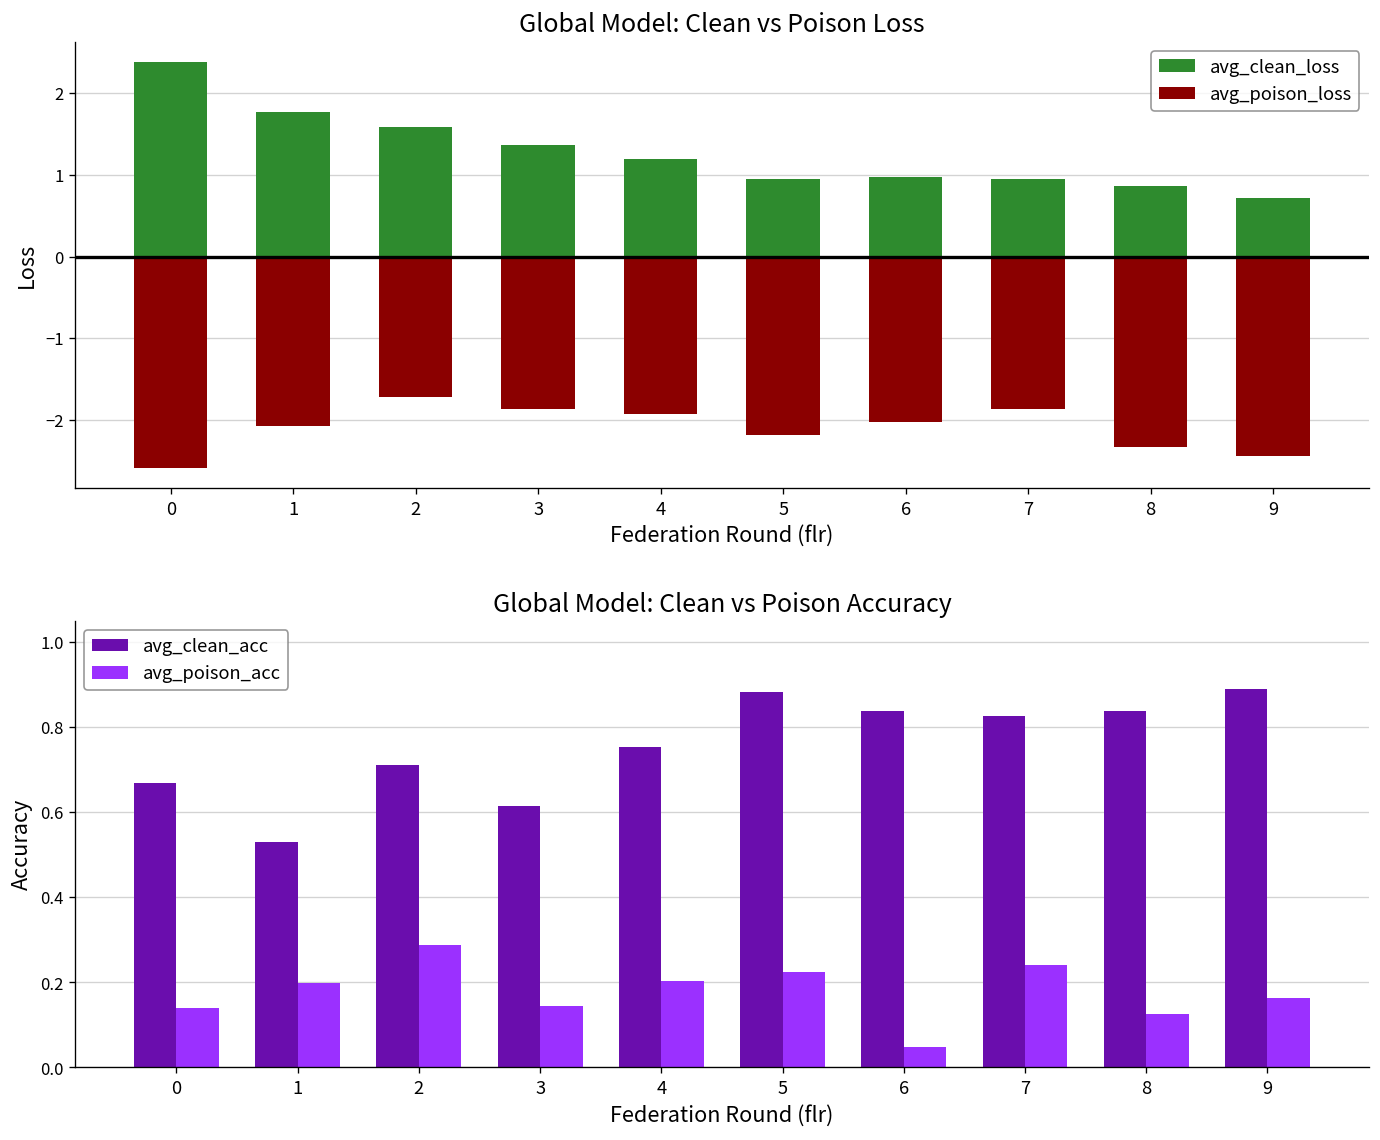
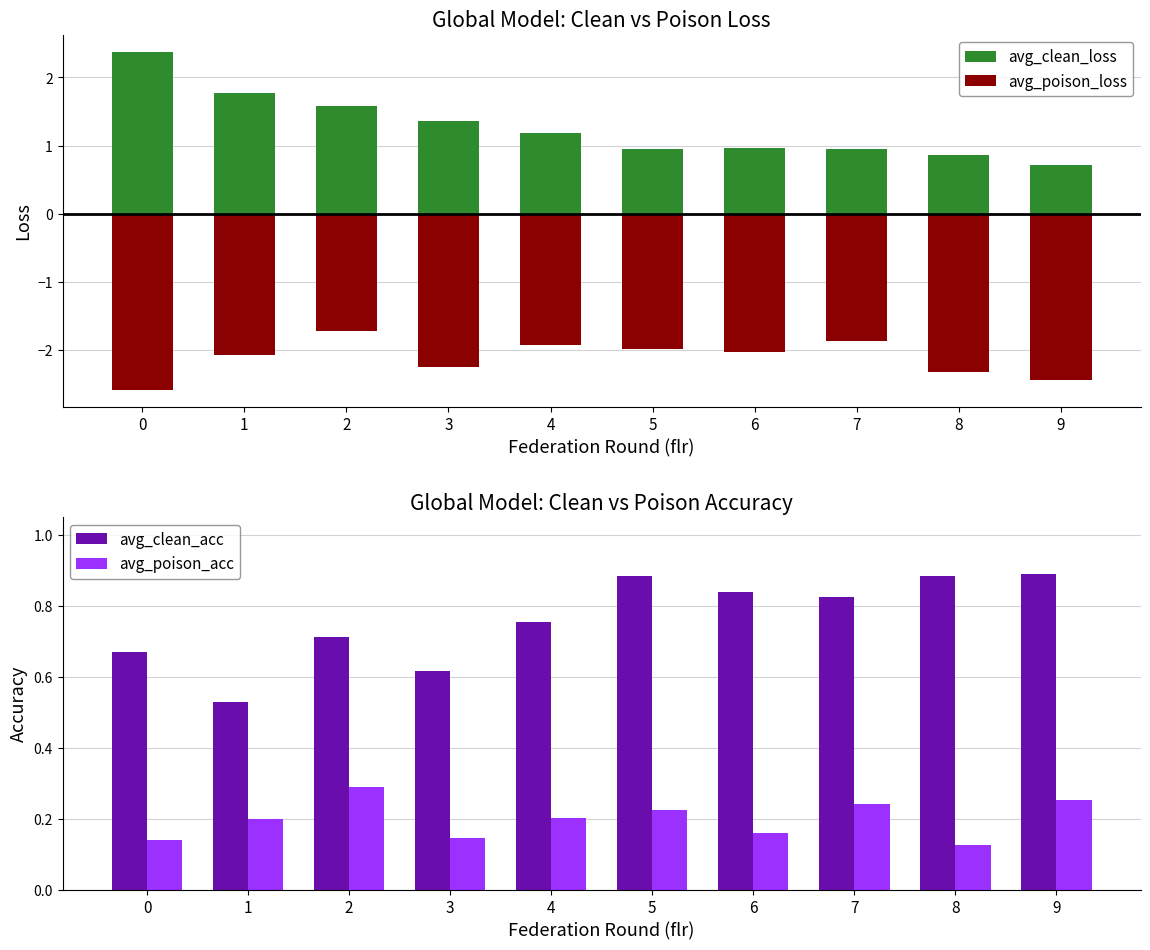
  {
    "Global Model: Clean vs Poison Loss": {
      "avg_clean_loss": {
        "0": 2.4,
        "1": 1.8,
        "2": 1.6,
        "3": 1.4,
        "4": 1.2,
        "5": 0.9,
        "6": 1.0,
        "7": 0.9,
        "8": 0.9,
        "9": 0.7
      },
      "avg_poison_loss": {
        "0": -2.6,
        "1": -2.1,
        "2": -1.7,
-       "3": -1.9,
+       "3": -2.3,
        "4": -1.9,
-       "5": -2.2,
+       "5": -2.0,
        "6": -2.0,
        "7": -1.9,
        "8": -2.3,
        "9": -2.4
      }
    },
    "Global Model: Clean vs Poison Accuracy": {
      "avg_clean_acc": {
        "0": 0.67,
        "1": 0.53,
        "2": 0.71,
        "3": 0.62,
        "4": 0.75,
        "5": 0.88,
        "6": 0.84,
        "7": 0.83,
-       "8": 0.84,
+       "8": 0.88,
        "9": 0.89
      },
      "avg_poison_acc": {
        "0": 0.14,
        "1": 0.20,
        "2": 0.29,
        "3": 0.14,
        "4": 0.20,
        "5": 0.22,
-       "6": 0.05,
+       "6": 0.16,
        "7": 0.24,
        "8": 0.13,
-       "9": 0.16
+       "9": 0.25
      }
    }
  }
